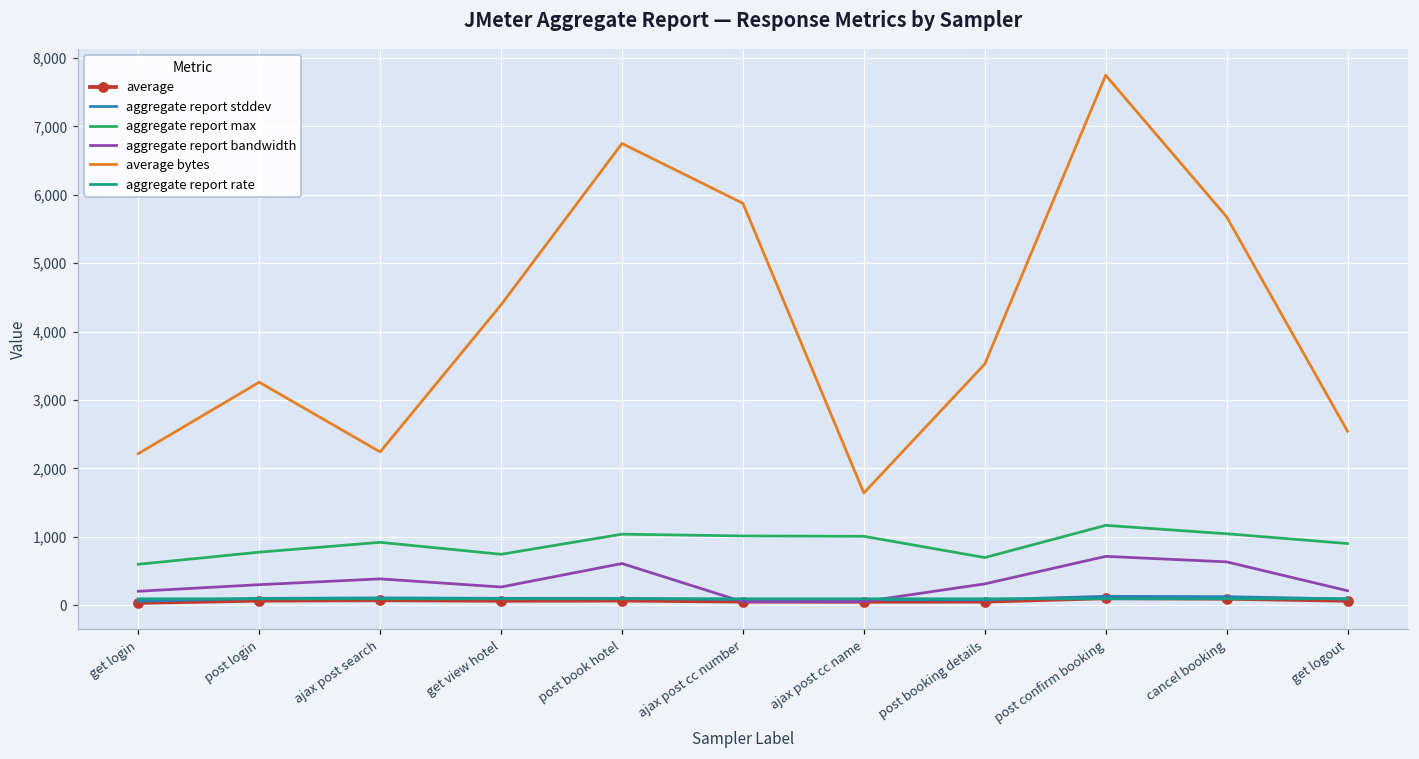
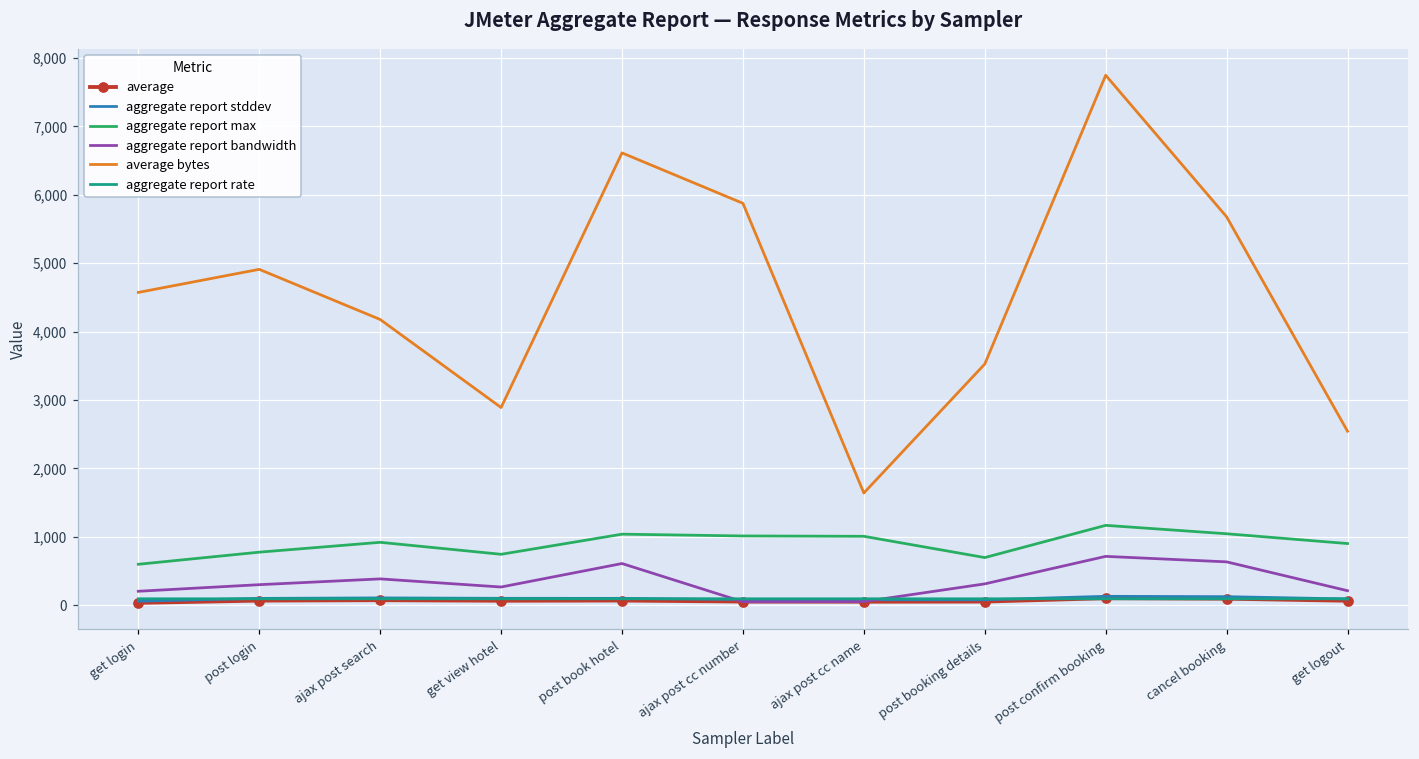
  {
    "aggregate report bandwidth": {
      "get login": "200",
      "post login": "300",
      "ajax post search": "400",
      "get view hotel": "300",
      "post book hotel": "600",
      "post booking details": "300",
      "post confirm booking": "700",
      "cancel booking": "600",
      "get logout": "200"
    },
    "average bytes": {
-     "get login": "2,200",
-     "post login": "3,300",
-     "ajax post search": "2,200",
-     "get view hotel": "4,400",
-     "post book hotel": "6,800",
+     "get login": "4,600",
+     "post login": "4,900",
+     "ajax post search": "4,200",
+     "get view hotel": "2,900",
+     "post book hotel": "6,600",
      "ajax post cc number": "5,900",
      "ajax post cc name": "1,600",
      "post booking details": "3,500",
      "post confirm booking": "7,700",
      "cancel booking": "5,700",
      "get logout": "2,500"
    }
  }
